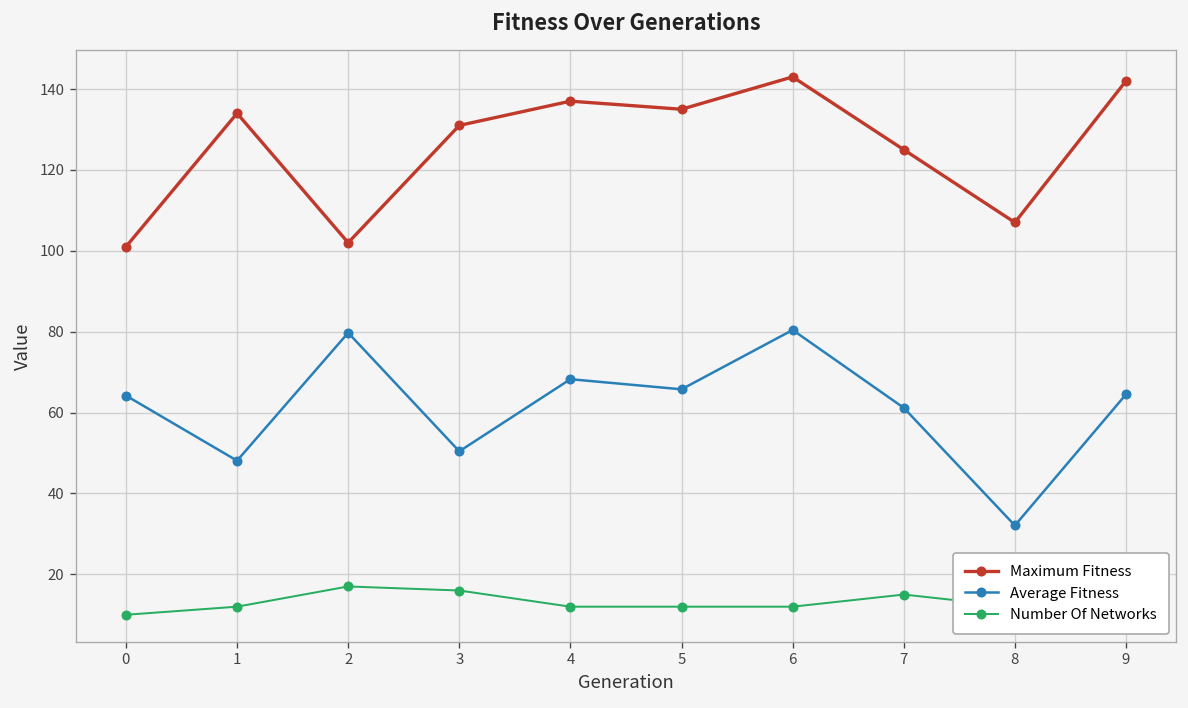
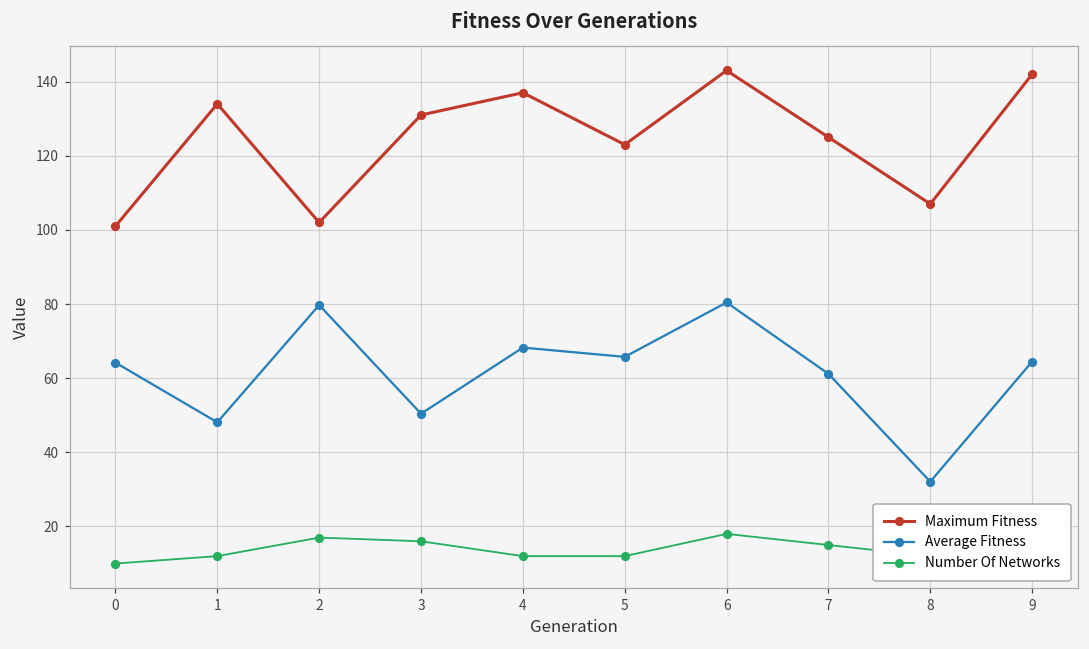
  {
    "Maximum Fitness": {
      "0": 101,
      "1": 134,
      "2": 102,
      "3": 131,
      "4": 137,
-     "5": 135,
+     "5": 123,
      "6": 143,
      "7": 125,
      "8": 107,
      "9": 142
    },
    "Average Fitness": {
      "0": 64,
      "1": 48,
      "2": 80,
      "3": 50,
      "4": 68,
      "5": 66,
      "6": 80,
      "7": 61,
      "8": 32,
      "9": 65
    },
    "Number Of Networks": {
      "0": 10,
      "1": 12,
      "2": 17,
      "3": 16,
      "4": 12,
      "5": 12,
-     "6": 12,
+     "6": 18,
      "7": 15
    }
  }
